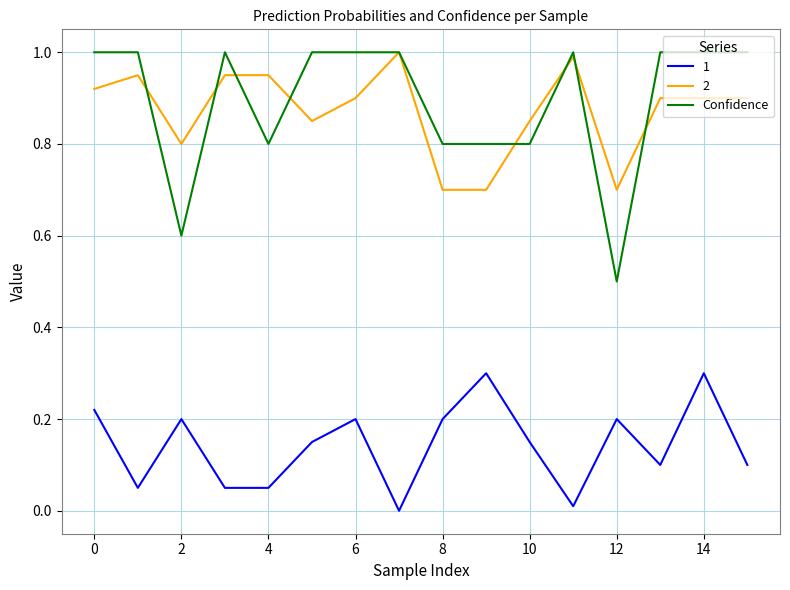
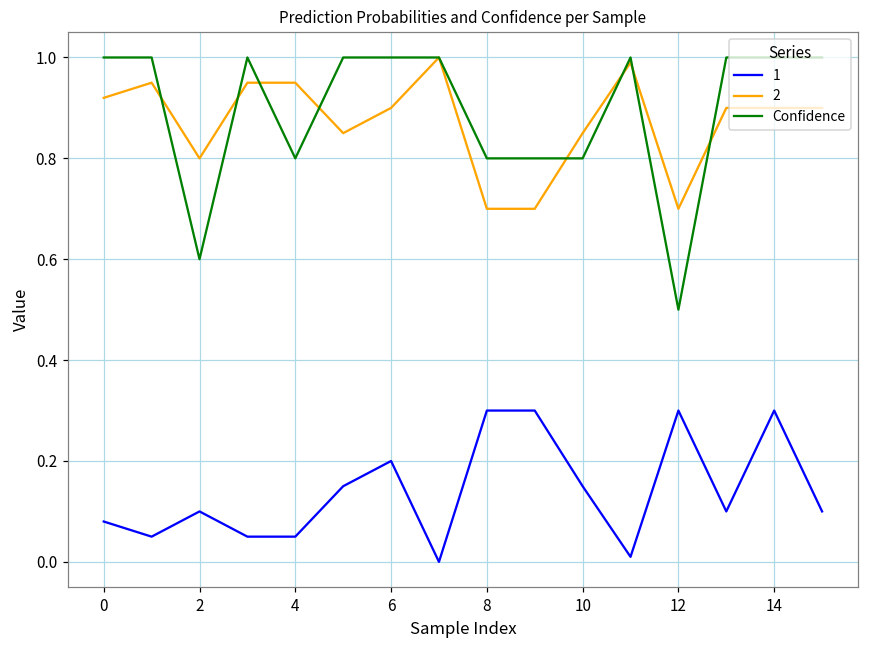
  {
    "1": {
-     "0": 0.22,
-     "2": 0.2,
+     "0": 0.08,
+     "2": 0.1,
      "4": 0.05,
      "6": 0.20,
-     "8": 0.2,
+     "8": 0.3,
      "10": 0.15,
-     "12": 0.2,
+     "12": 0.3,
      "14": 0.30
    },
    "2": {
      "0": 0.92,
      "2": 0.80,
      "4": 0.95,
      "6": 0.90,
      "8": 0.70,
      "10": 0.85,
      "12": 0.70
    },
    "Confidence": {
      "0": 1.00,
      "2": 0.60,
      "4": 0.80,
      "6": 1.00,
      "8": 0.80,
      "10": 0.80,
      "12": 0.50
    }
  }
